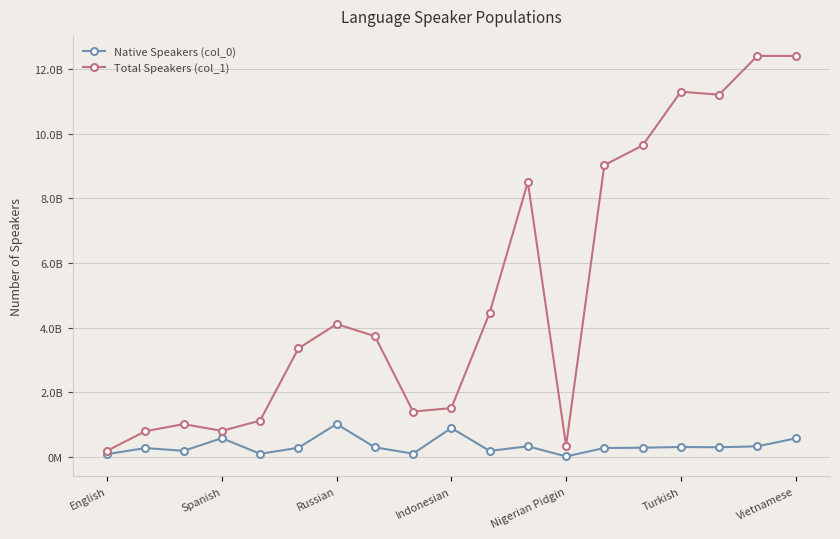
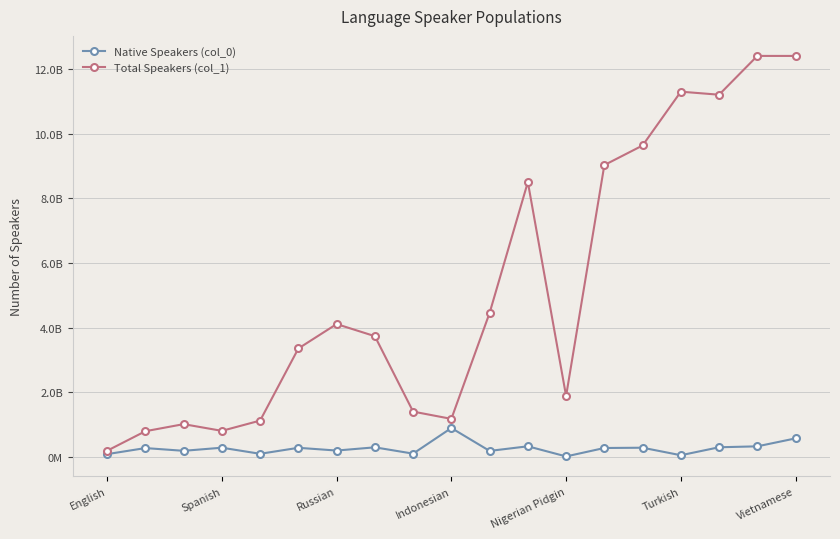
  {
    "Native Speakers (col_0)": {
      "English": 100000000,
-     "Spanish": 600000000,
-     "Russian": 1000000000,
+     "Spanish": 300000000,
+     "Russian": 200000000,
      "Indonesian": 900000000,
      "Nigerian Pidgin": 0,
-     "Turkish": 300000000,
+     "Turkish": 0,
      "Vietnamese": 600000000
    },
    "Total Speakers (col_1)": {
      "English": 200000000,
      "Spanish": 800000000,
      "Russian": 4100000000,
-     "Indonesian": 1500000000,
-     "Nigerian Pidgin": 300000000,
+     "Indonesian": 1200000000,
+     "Nigerian Pidgin": 1900000000,
      "Turkish": 11300000000,
      "Vietnamese": 12400000000
    }
  }
